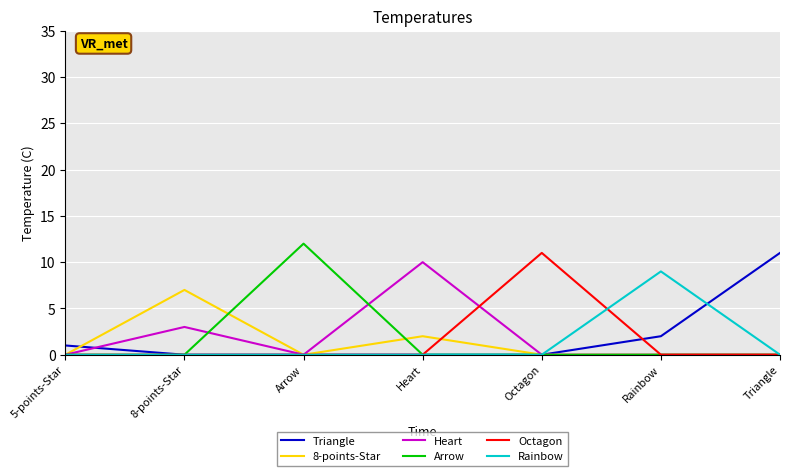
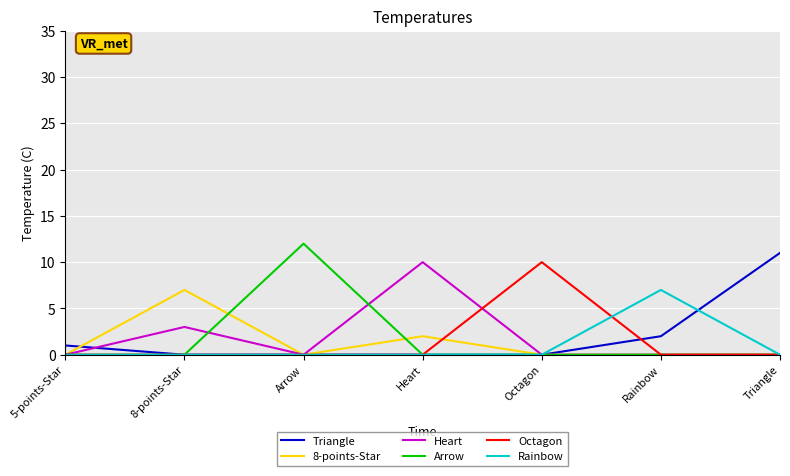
  {
    "Triangle": {
      "5-points-Star": 1,
      "Rainbow": 2,
      "Triangle": 11
    },
    "8-points-Star": {
      "8-points-Star": 7,
      "Heart": 2
    },
    "Heart": {
      "8-points-Star": 3,
      "Heart": 10
    },
    "Arrow": {
      "Arrow": 12
    },
    "Octagon": {
-     "Octagon": 11
+     "Octagon": 10
    },
    "Rainbow": {
-     "Rainbow": 9
+     "Rainbow": 7
    }
  }
